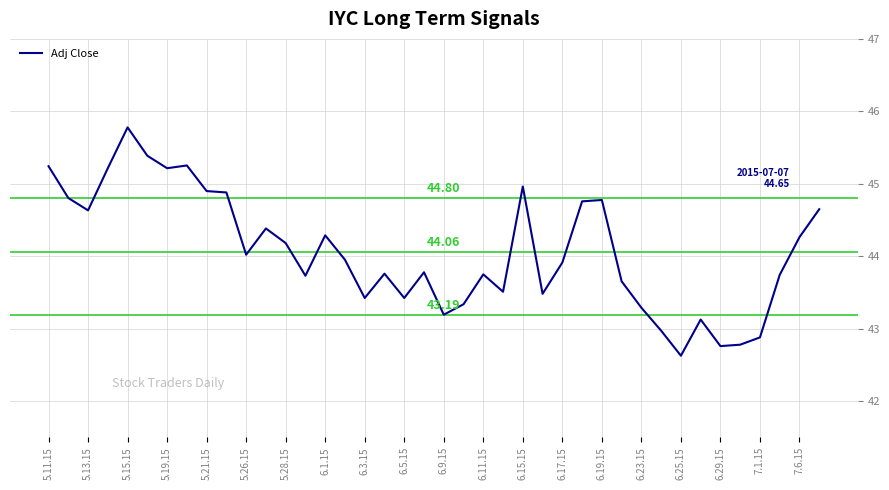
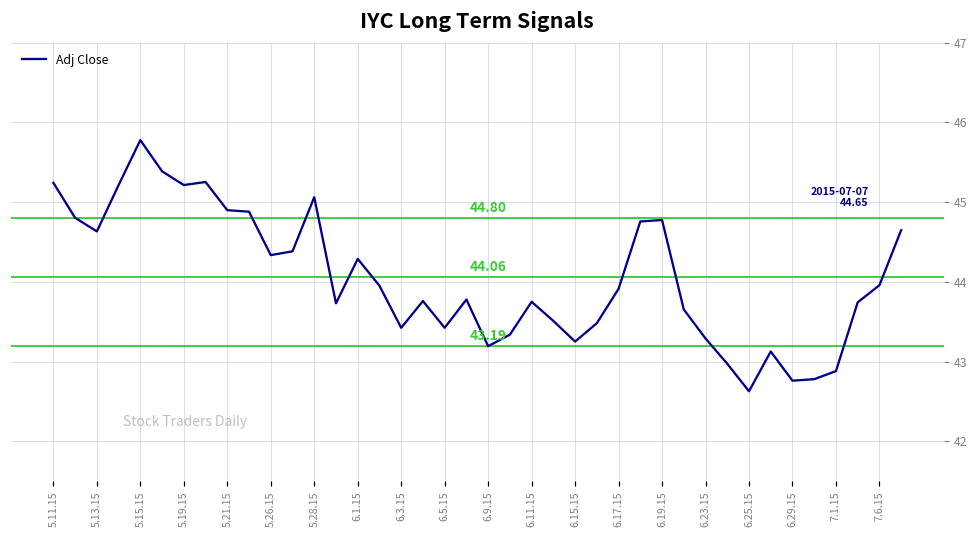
  {
    "5.11.15": 45.2,
    "5.13.15": 44.6,
    "5.15.15": 45.8,
    "5.19.15": 45.2,
    "5.21.15": 44.9,
-   "5.26.15": 44.0,
-   "5.28.15": 44.2,
+   "5.26.15": 44.3,
+   "5.28.15": 45.1,
    "6.1.15": 44.3,
    "6.3.15": 43.4,
    "6.5.15": 43.4,
    "6.11.15": 43.8,
-   "6.15.15": 45.0,
+   "6.15.15": 43.3,
    "6.17.15": 43.9,
    "6.19.15": 44.8,
    "6.23.15": 43.3,
    "6.25.15": 42.6,
    "6.29.15": 42.8,
    "7.1.15": 42.9,
-   "7.6.15": 44.3
+   "7.6.15": 44.0
  }
